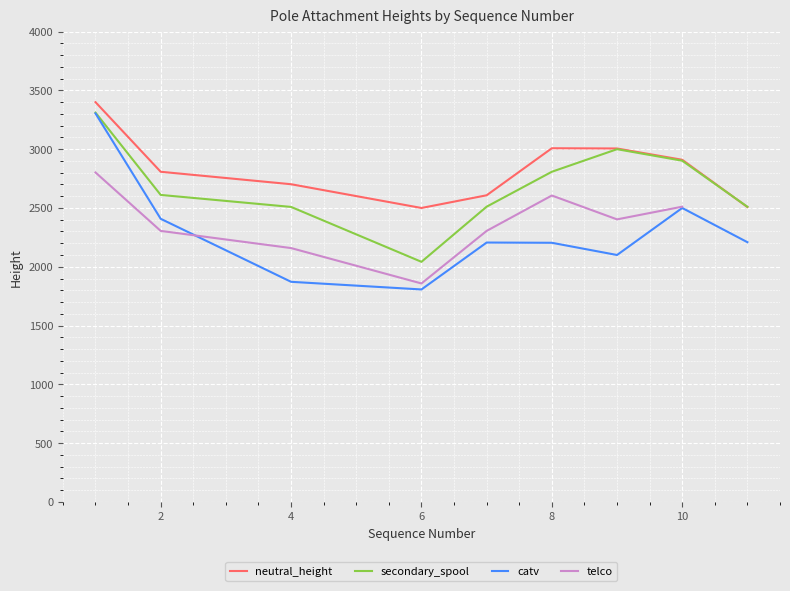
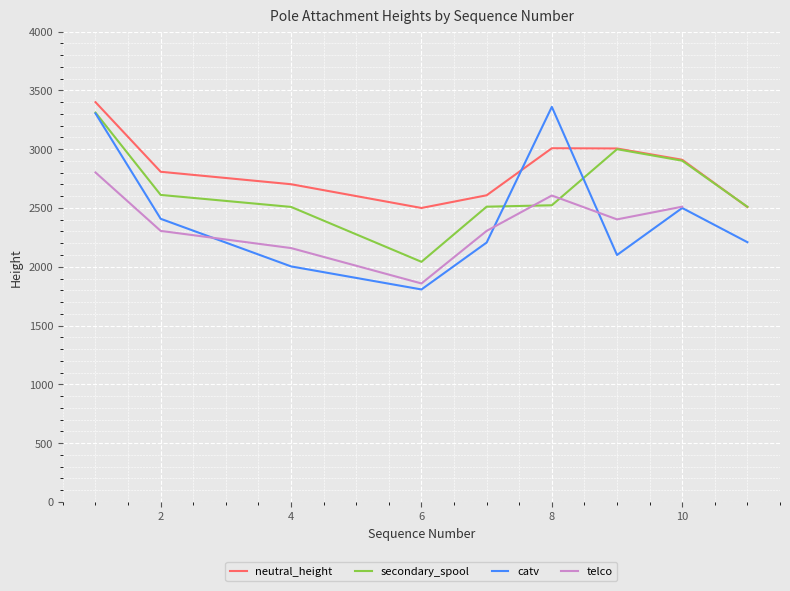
  {
    "neutral_height": {
      "2": 2810,
      "4": 2700,
      "6": 2500,
      "8": 3010
    },
    "secondary_spool": {
      "2": 2610,
      "4": 2510,
      "6": 2040,
-     "8": 2810
+     "8": 2520
    },
    "catv": {
      "2": 2410,
-     "4": 1870,
+     "4": 2000,
      "6": 1810,
-     "8": 2200
+     "8": 3360
    },
    "telco": {
      "2": 2310,
      "4": 2160,
      "6": 1860,
      "8": 2610
    }
  }
